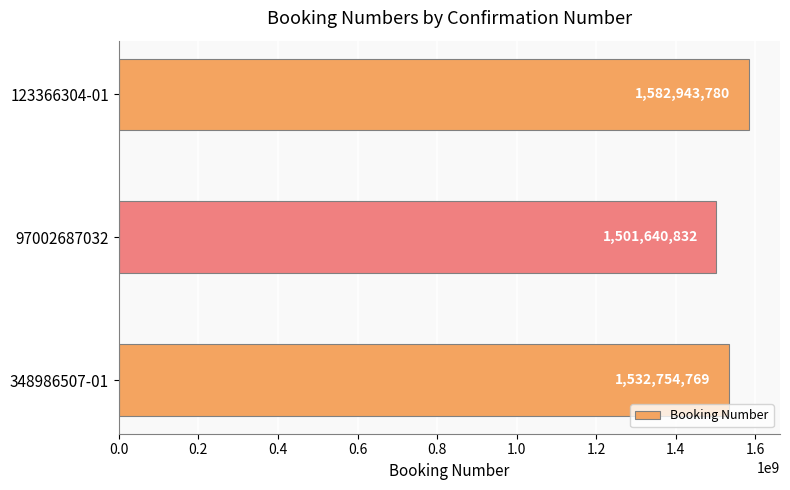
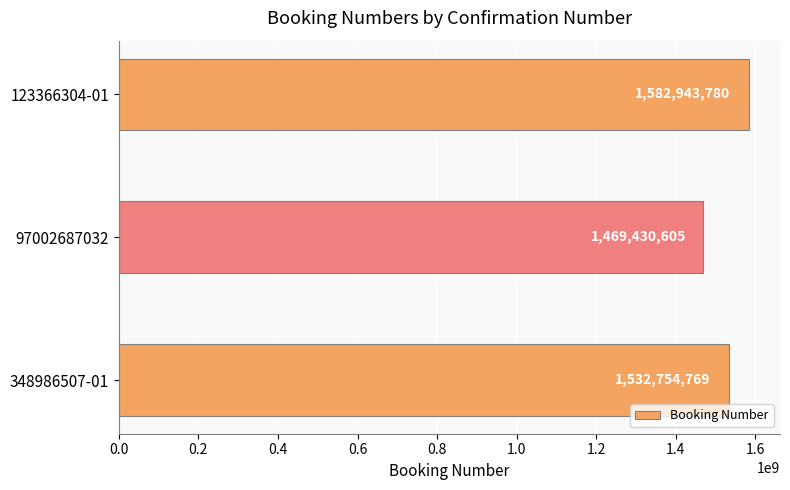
  {
    "123366304-01": "1,582,943,780",
-   "97002687032": "1,501,640,832",
+   "97002687032": "1,469,430,605",
    "348986507-01": "1,532,754,769"
  }
